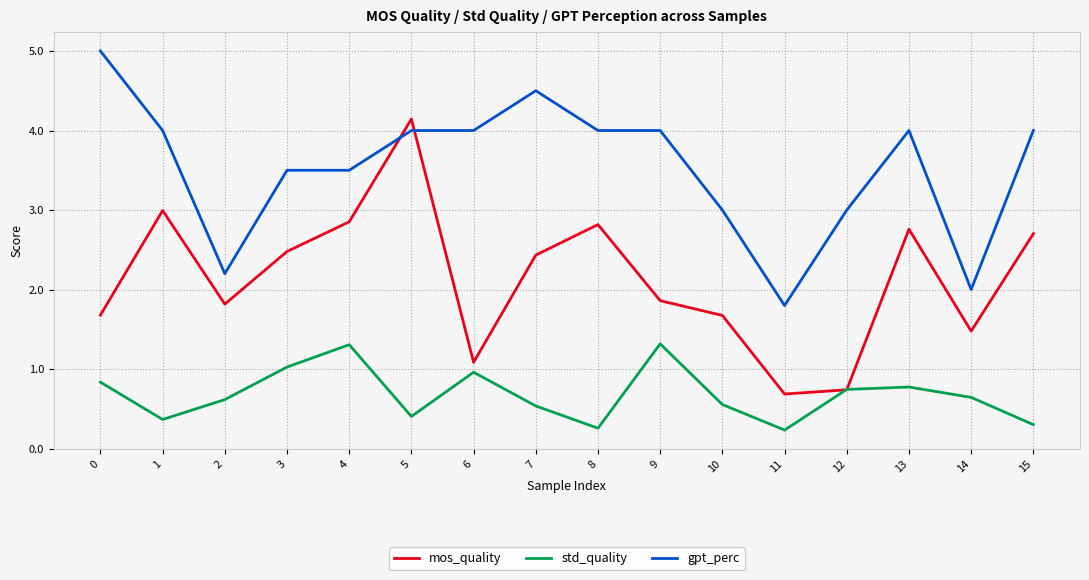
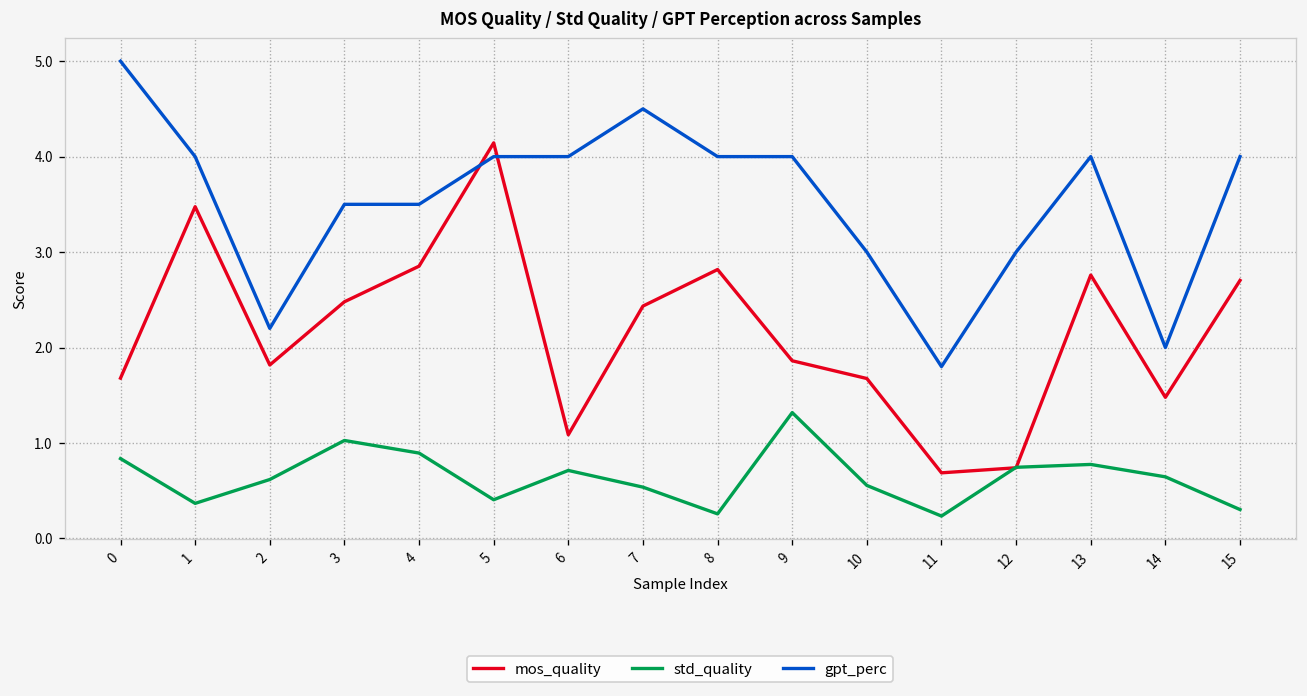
  {
    "mos_quality": {
      "0": 1.7,
-     "1": 3.0,
+     "1": 3.5,
      "2": 1.8,
      "3": 2.5,
      "4": 2.9,
      "5": 4.1,
      "6": 1.1,
      "7": 2.4,
      "8": 2.8,
      "9": 1.9,
      "10": 1.7,
      "11": 0.7,
      "13": 2.8,
      "14": 1.5,
      "15": 2.7
    },
    "std_quality": {
      "0": 0.8,
      "1": 0.4,
      "2": 0.6,
      "3": 1.0,
-     "4": 1.3,
+     "4": 0.9,
      "5": 0.4,
-     "6": 1.0,
+     "6": 0.7,
      "7": 0.5,
      "8": 0.3,
      "9": 1.3,
      "10": 0.6,
      "11": 0.2,
      "13": 0.8,
      "14": 0.6,
      "15": 0.3
    },
    "gpt_perc": {
      "0": 5.0,
      "1": 4.0,
      "2": 2.2,
      "3": 3.5,
      "4": 3.5,
      "5": 4.0,
      "6": 4.0,
      "7": 4.5,
      "8": 4.0,
      "9": 4.0,
      "10": 3.0,
      "11": 1.8,
      "12": 3.0,
      "13": 4.0,
      "14": 2.0,
      "15": 4.0
    }
  }
